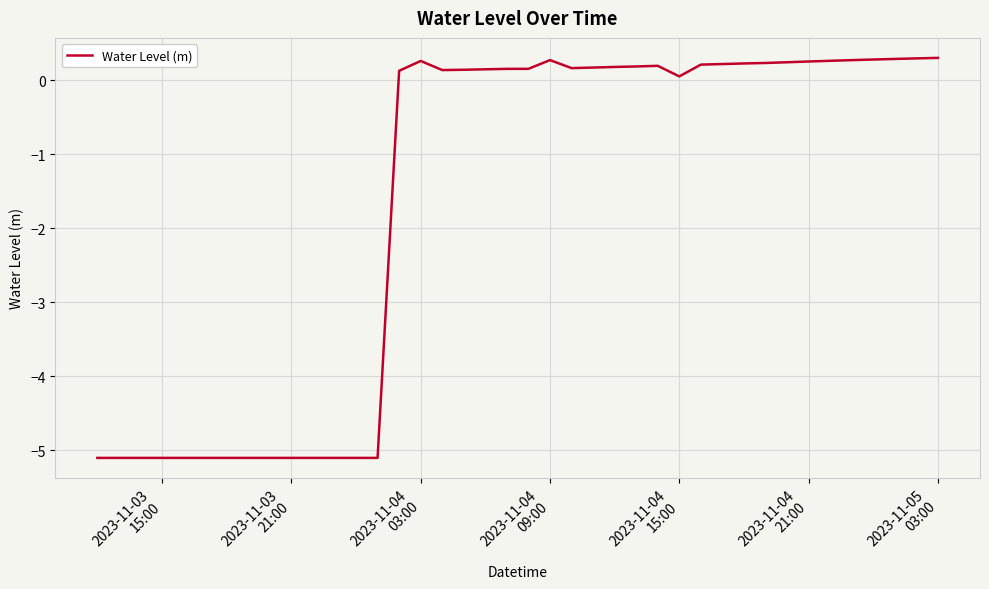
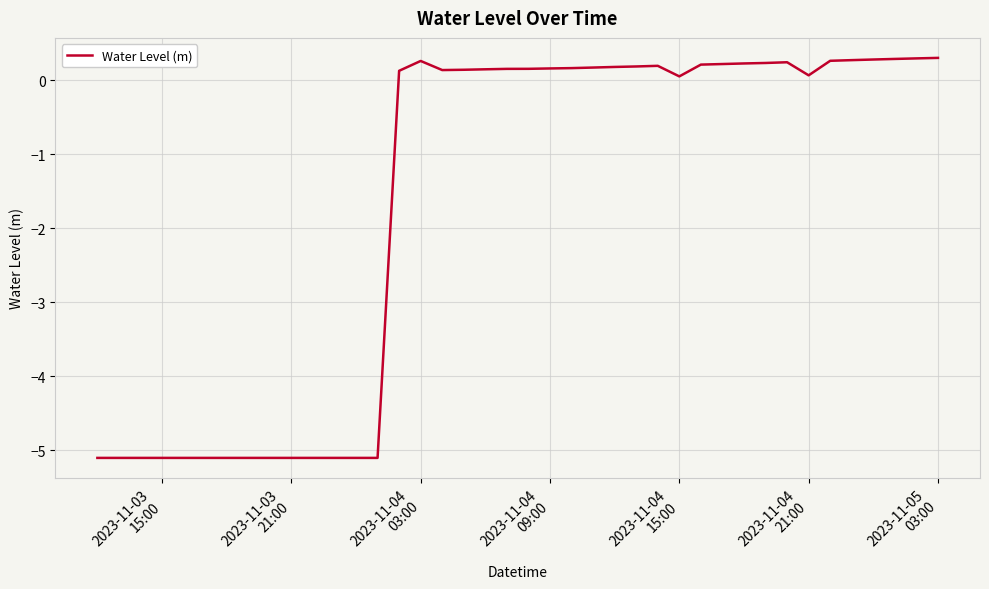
  {
    "2023-11-03 15:00": -5.1,
    "2023-11-03 21:00": -5.1,
    "2023-11-04 03:00": 0.3,
-   "2023-11-04 09:00": 0.3,
+   "2023-11-04 09:00": 0.2,
    "2023-11-04 15:00": 0.1,
-   "2023-11-04 21:00": 0.3,
+   "2023-11-04 21:00": 0.1,
    "2023-11-05 03:00": 0.3
  }
